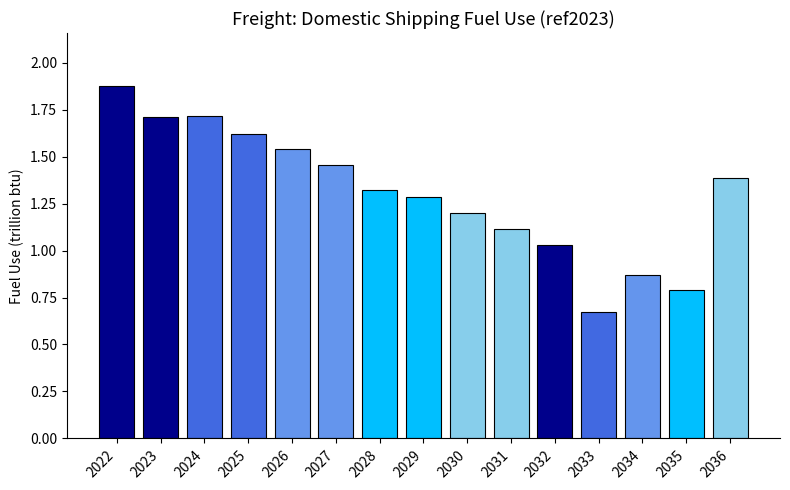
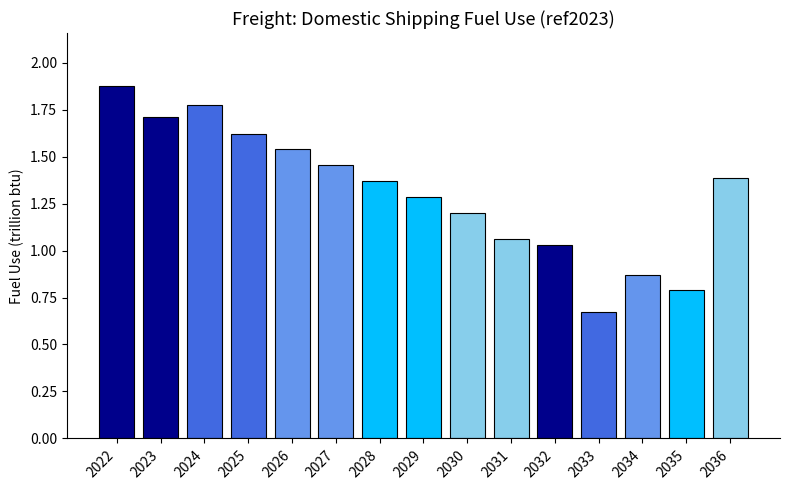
  {
    "2022": 1.88,
    "2023": 1.71,
-   "2024": 1.71,
+   "2024": 1.77,
    "2025": 1.62,
    "2026": 1.54,
    "2027": 1.46,
-   "2028": 1.32,
+   "2028": 1.37,
    "2029": 1.29,
    "2030": 1.20,
-   "2031": 1.11,
+   "2031": 1.06,
    "2032": 1.03,
    "2033": 0.67,
    "2034": 0.87,
    "2035": 0.79,
    "2036": 1.39
  }
